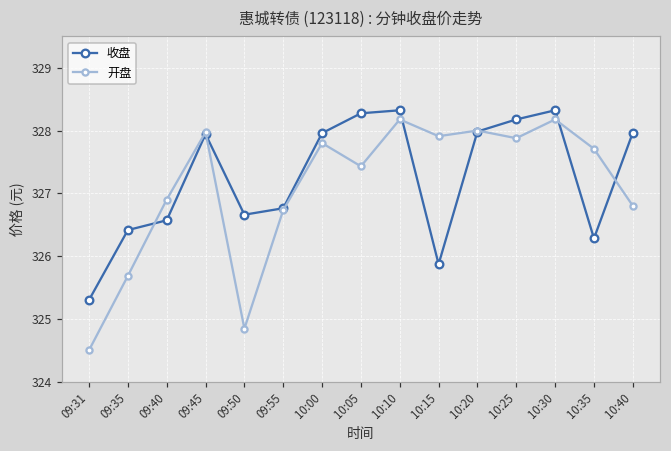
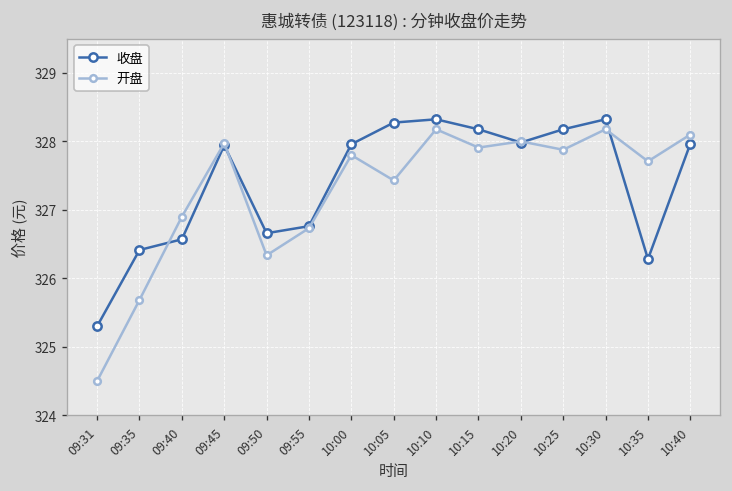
  {
    "收盘": {
      "09:31": 325.3,
      "09:35": 326.4,
      "09:40": 326.6,
      "09:50": 326.7,
      "10:00": 328.0,
      "10:05": 328.3,
      "10:10": 328.3,
-     "10:15": 325.9,
+     "10:15": 328.2,
      "10:25": 328.2,
      "10:30": 328.3,
      "10:35": 326.3,
      "10:40": 328.0
    },
    "开盘": {
      "09:31": 324.5,
      "09:35": 325.7,
      "09:40": 326.9,
-     "09:50": 324.8,
+     "09:50": 326.3,
      "10:00": 327.8,
      "10:05": 327.4,
      "10:10": 328.2,
      "10:15": 327.9,
      "10:25": 327.9,
      "10:30": 328.2,
      "10:35": 327.7,
-     "10:40": 326.8
+     "10:40": 328.1
    }
  }
